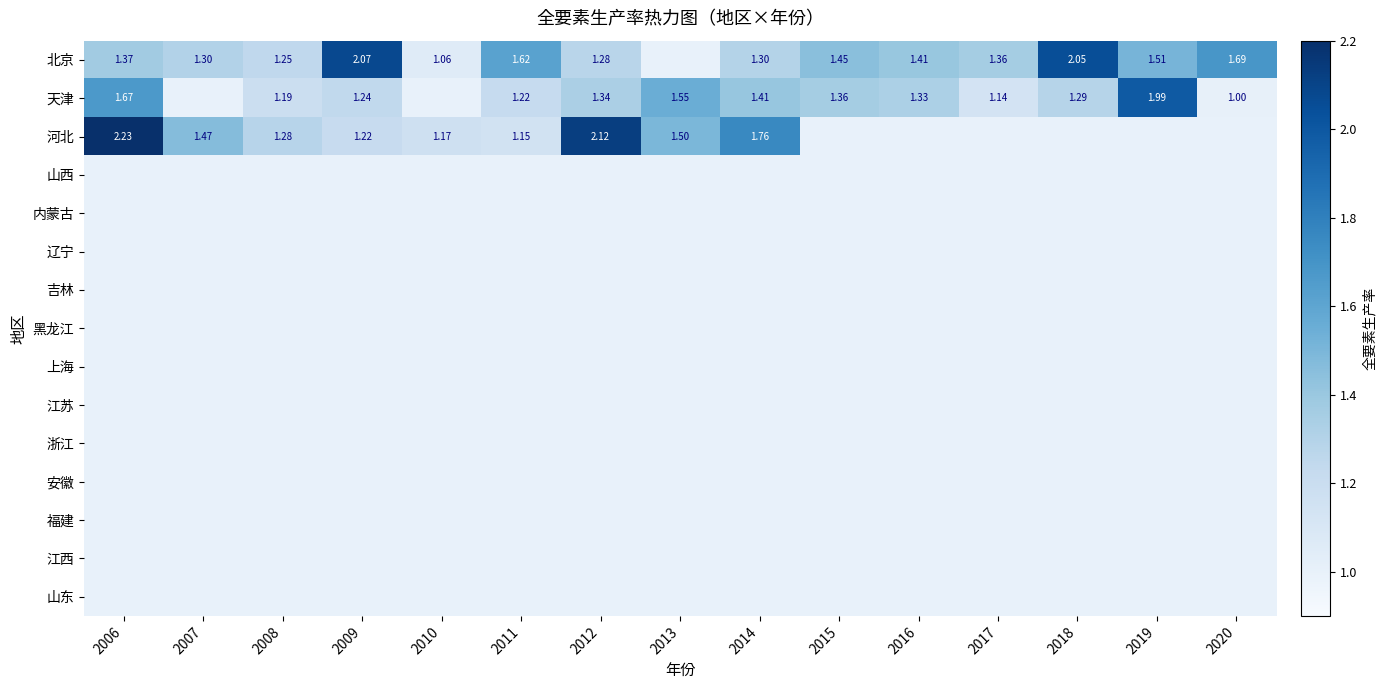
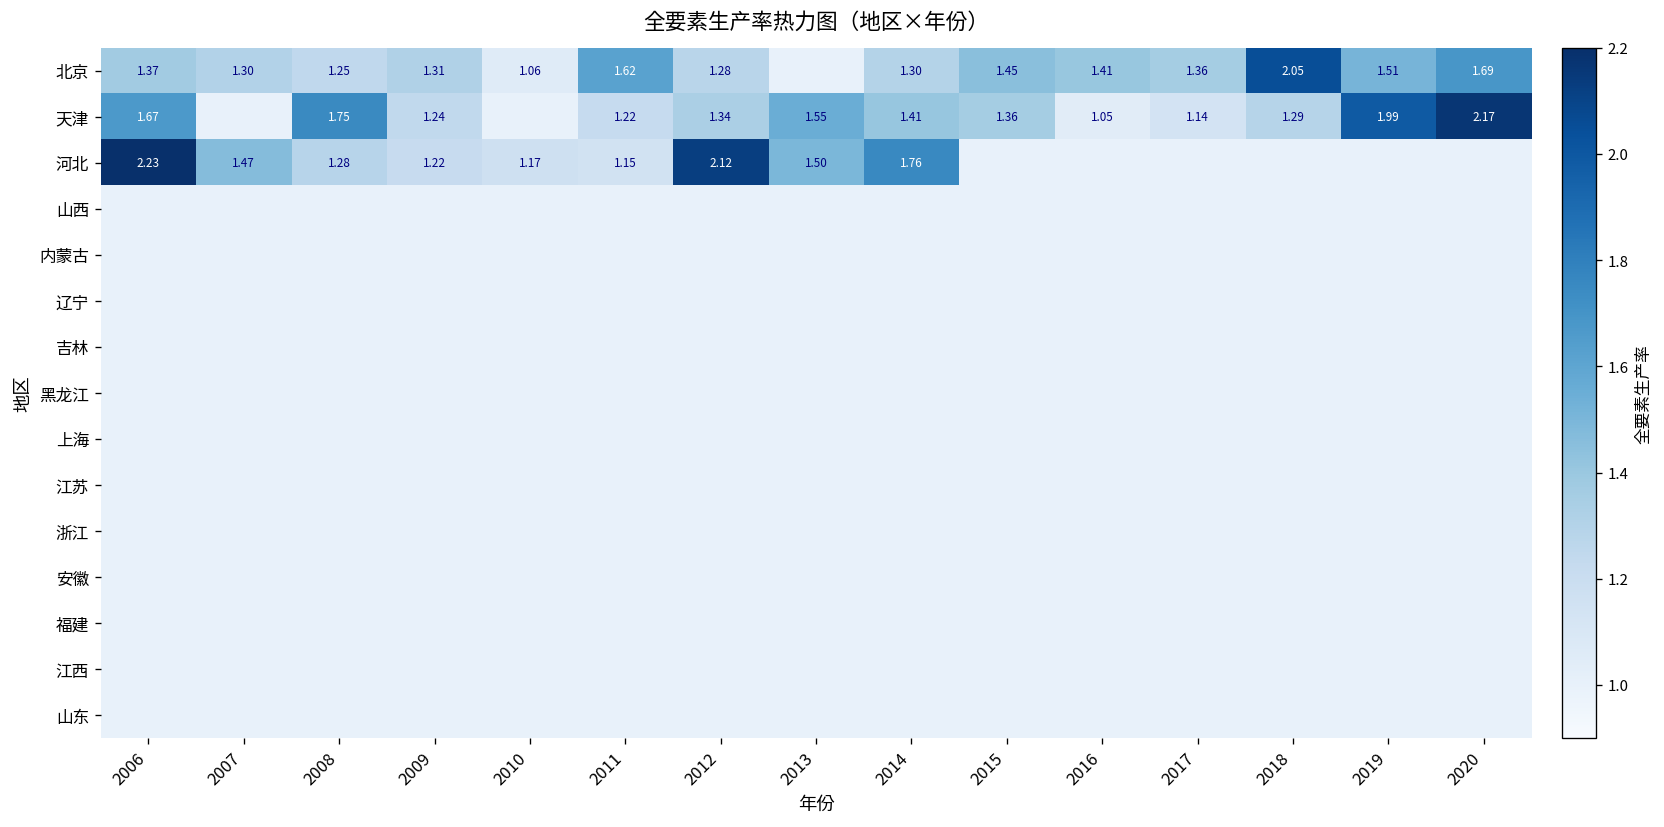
  {
    "北京": {
      "2006": 1.37,
      "2007": 1.30,
      "2008": 1.25,
-     "2009": 2.07,
+     "2009": 1.31,
      "2010": 1.06,
      "2011": 1.62,
      "2012": 1.28,
      "2014": 1.30,
      "2015": 1.45,
      "2016": 1.41,
      "2017": 1.36,
      "2018": 2.05,
      "2019": 1.51,
      "2020": 1.69
    },
    "天津": {
      "2006": 1.67,
-     "2008": 1.19,
+     "2008": 1.75,
      "2009": 1.24,
      "2011": 1.22,
      "2012": 1.34,
      "2013": 1.55,
      "2014": 1.41,
      "2015": 1.36,
-     "2016": 1.33,
+     "2016": 1.05,
      "2017": 1.14,
      "2018": 1.29,
      "2019": 1.99,
-     "2020": 1.00
+     "2020": 2.17
    },
    "河北": {
      "2006": 2.23,
      "2007": 1.47,
      "2008": 1.28,
      "2009": 1.22,
      "2010": 1.17,
      "2011": 1.15,
      "2012": 2.12,
      "2013": 1.50,
      "2014": 1.76
    }
  }
